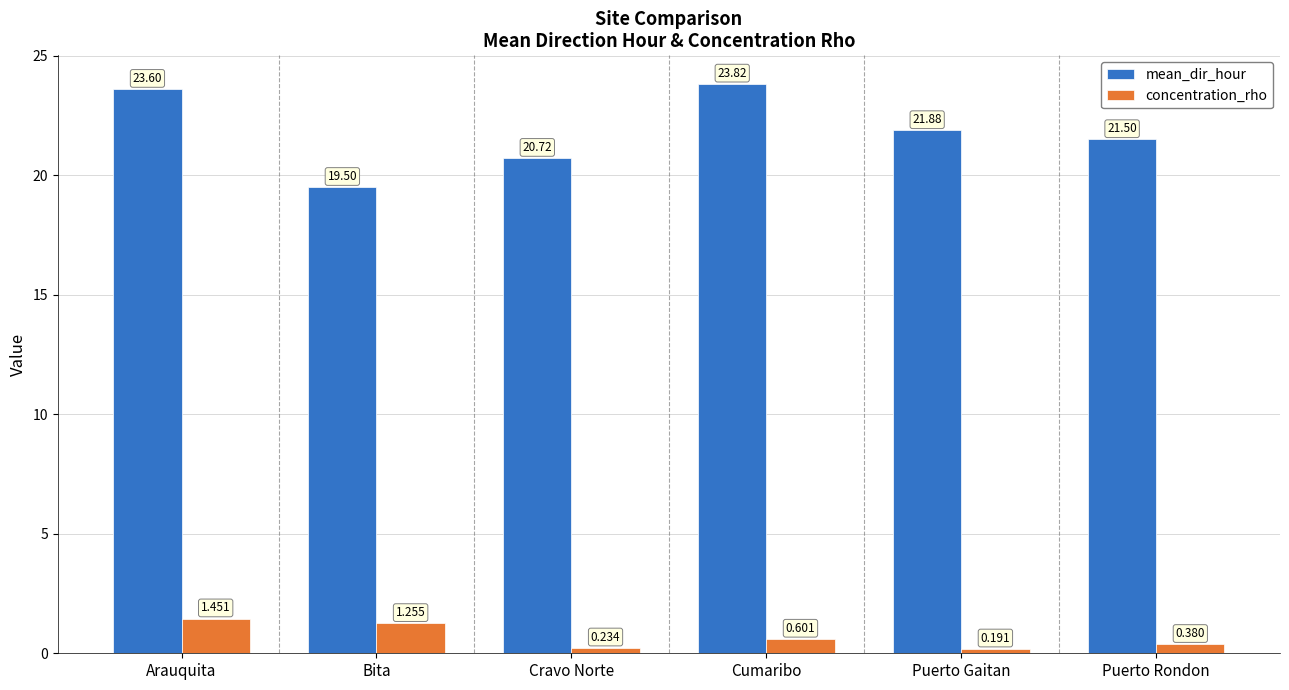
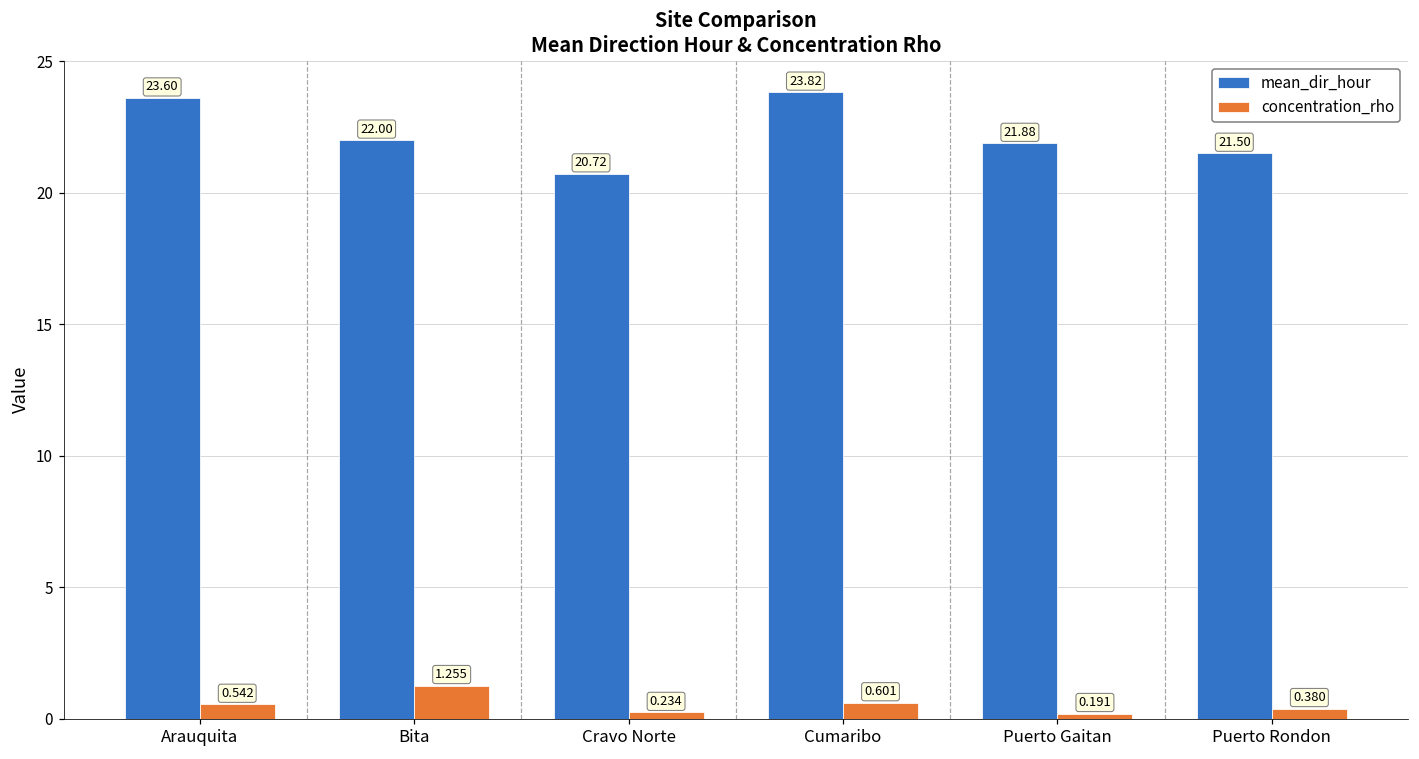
  {
    "mean_dir_hour": {
-     "Bita": 19.50
+     "Bita": 22.00
    },
    "concentration_rho": {
-     "Arauquita": 1.451
+     "Arauquita": 0.542
    }
  }
